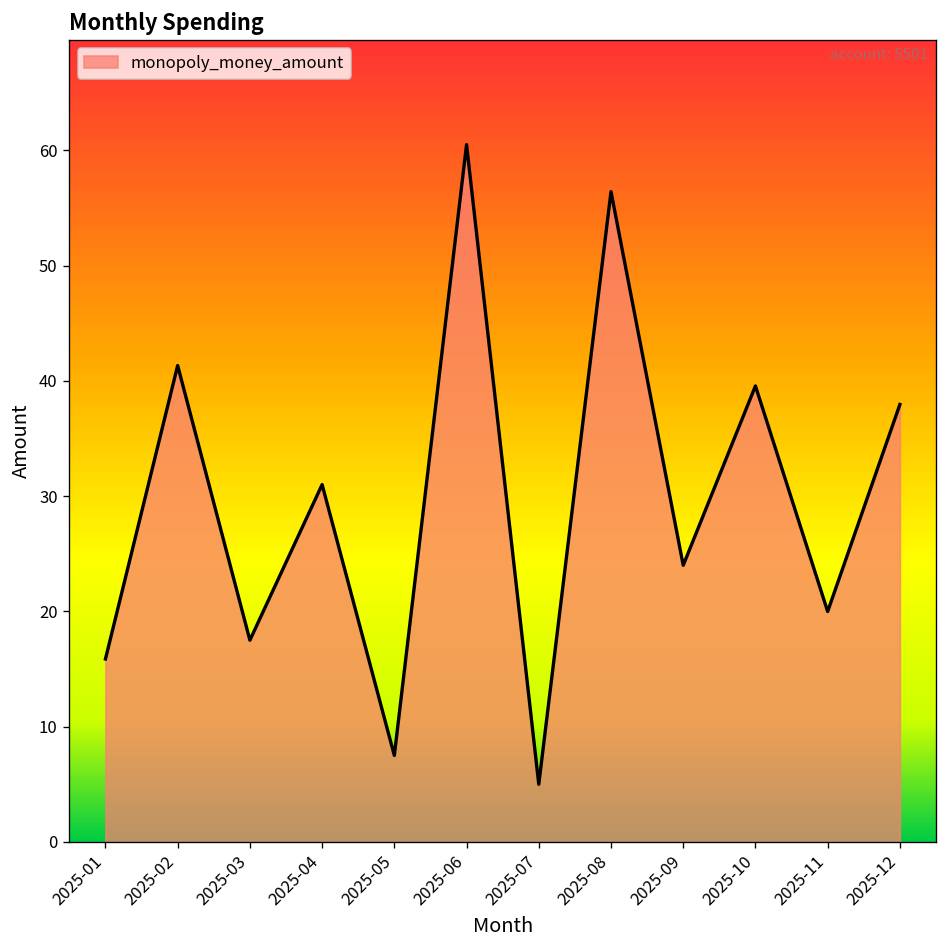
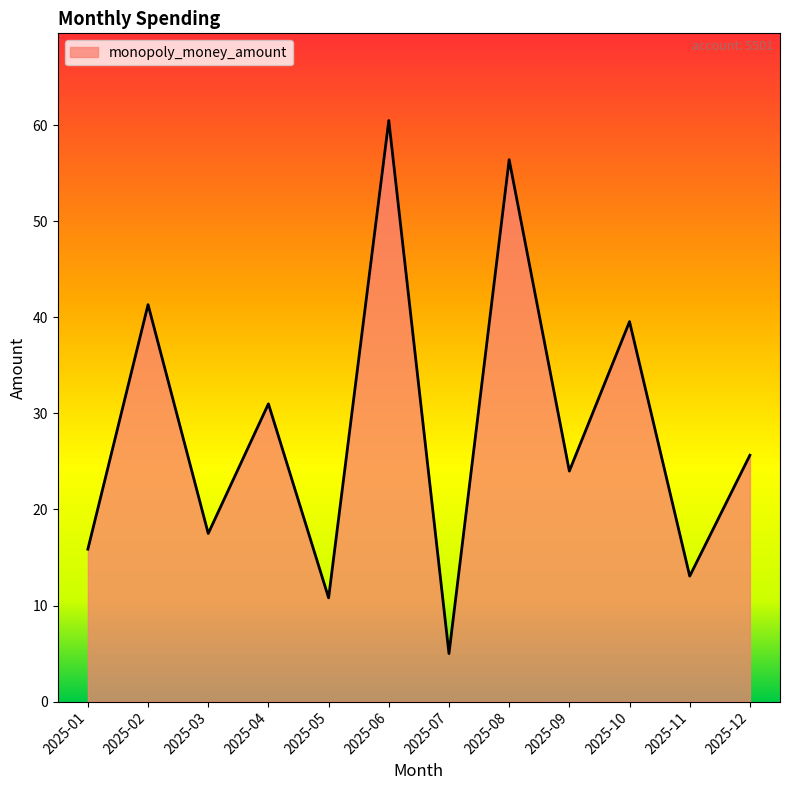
  {
    "2025-01": 16,
    "2025-02": 41,
    "2025-03": 18,
    "2025-04": 31,
-   "2025-05": 8,
+   "2025-05": 11,
    "2025-06": 61,
    "2025-07": 5,
    "2025-08": 56,
    "2025-09": 24,
    "2025-10": 40,
-   "2025-11": 20,
-   "2025-12": 38
+   "2025-11": 13,
+   "2025-12": 26
  }
